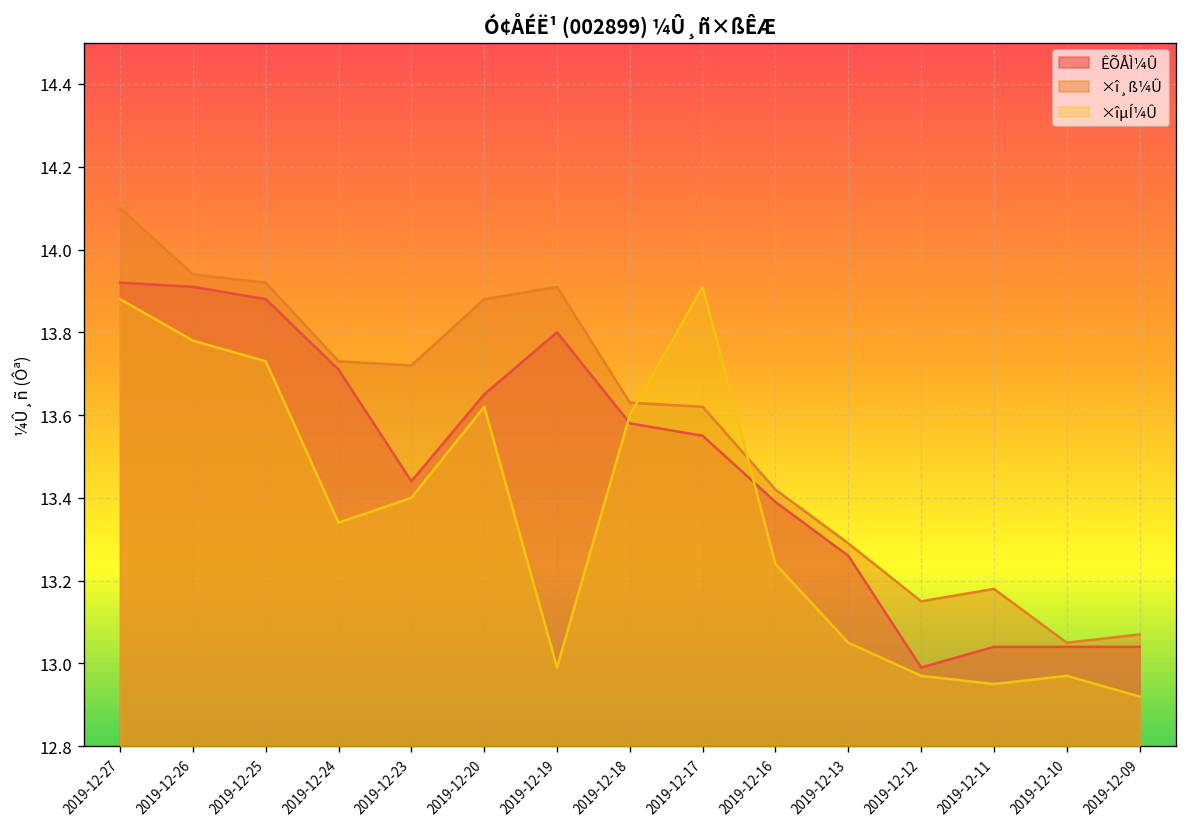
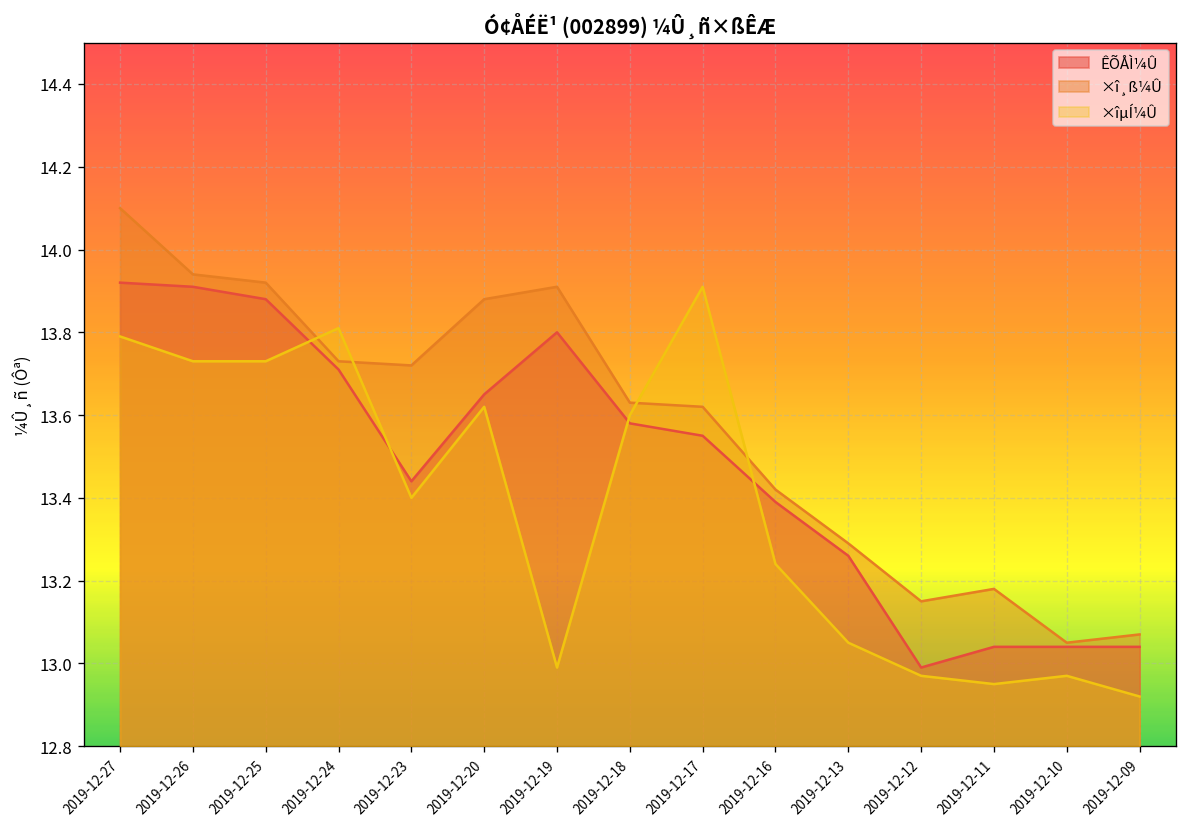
  {
    "×îµÍ¼Û": {
-     "2019-12-27": 13.88,
-     "2019-12-26": 13.78,
+     "2019-12-27": 13.79,
+     "2019-12-26": 13.73,
      "2019-12-25": 13.73,
-     "2019-12-24": 13.34,
+     "2019-12-24": 13.81,
      "2019-12-23": 13.40,
      "2019-12-20": 13.62,
      "2019-12-19": 12.99,
      "2019-12-18": 13.60,
      "2019-12-17": 13.91,
      "2019-12-16": 13.24,
      "2019-12-13": 13.05,
      "2019-12-12": 12.97,
      "2019-12-11": 12.95,
      "2019-12-10": 12.97,
      "2019-12-09": 12.92
    }
  }
